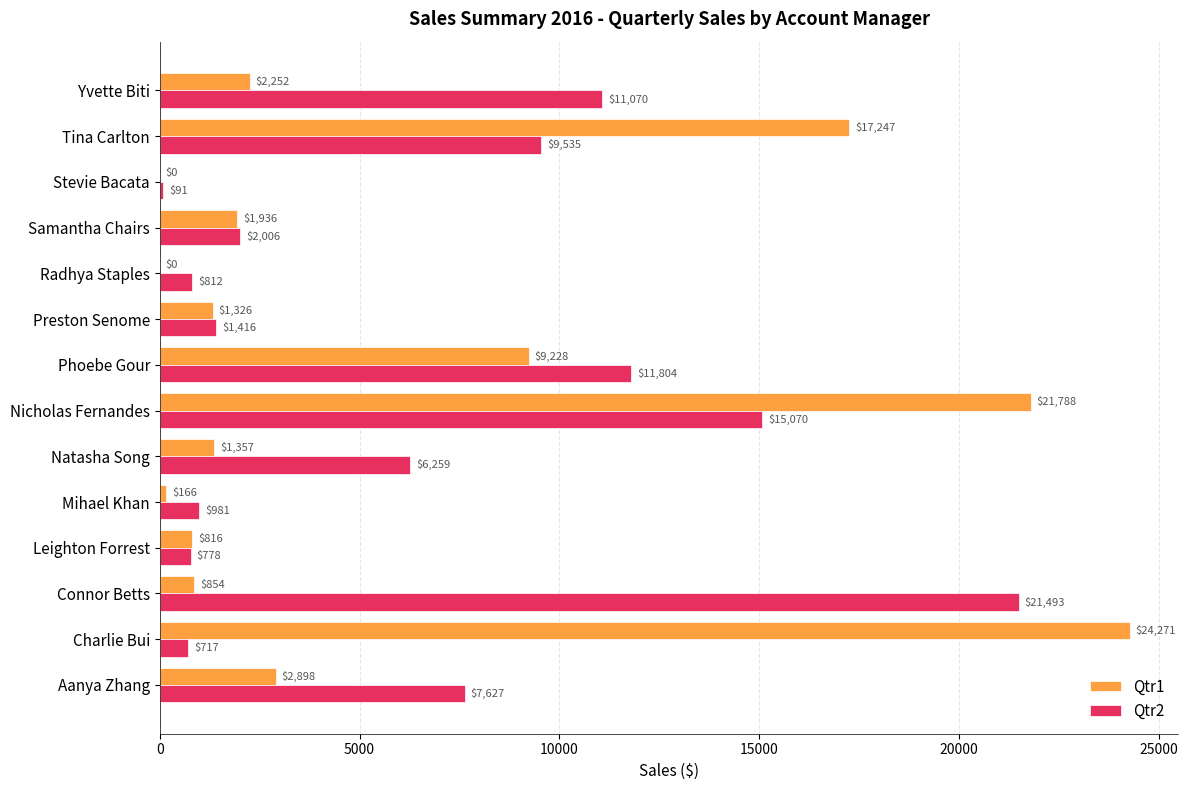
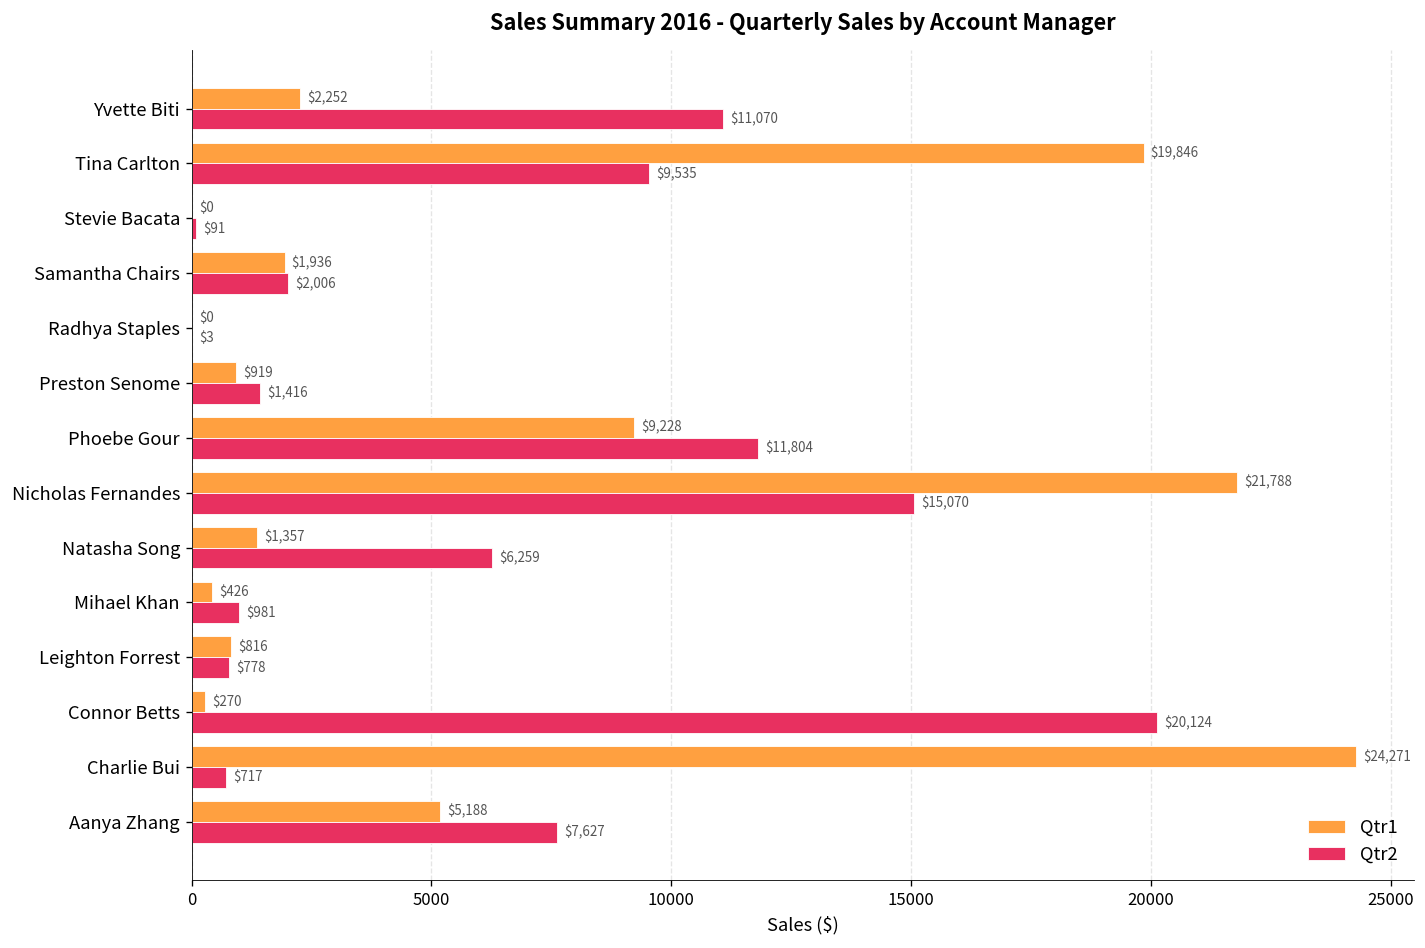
  {
    "Qtr1": {
      "Yvette Biti": "$2,252",
-     "Tina Carlton": "$17,247",
+     "Tina Carlton": "$19,846",
      "Stevie Bacata": "$0",
      "Samantha Chairs": "$1,936",
      "Radhya Staples": "$0",
-     "Preston Senome": "$1,326",
+     "Preston Senome": "$919",
      "Phoebe Gour": "$9,228",
      "Nicholas Fernandes": "$21,788",
      "Natasha Song": "$1,357",
-     "Mihael Khan": "$166",
+     "Mihael Khan": "$426",
      "Leighton Forrest": "$816",
-     "Connor Betts": "$854",
+     "Connor Betts": "$270",
      "Charlie Bui": "$24,271",
-     "Aanya Zhang": "$2,898"
+     "Aanya Zhang": "$5,188"
    },
    "Qtr2": {
      "Yvette Biti": "$11,070",
      "Tina Carlton": "$9,535",
      "Stevie Bacata": "$91",
      "Samantha Chairs": "$2,006",
-     "Radhya Staples": "$812",
+     "Radhya Staples": "$3",
      "Preston Senome": "$1,416",
      "Phoebe Gour": "$11,804",
      "Nicholas Fernandes": "$15,070",
      "Natasha Song": "$6,259",
      "Mihael Khan": "$981",
      "Leighton Forrest": "$778",
-     "Connor Betts": "$21,493",
+     "Connor Betts": "$20,124",
      "Charlie Bui": "$717",
      "Aanya Zhang": "$7,627"
    }
  }
